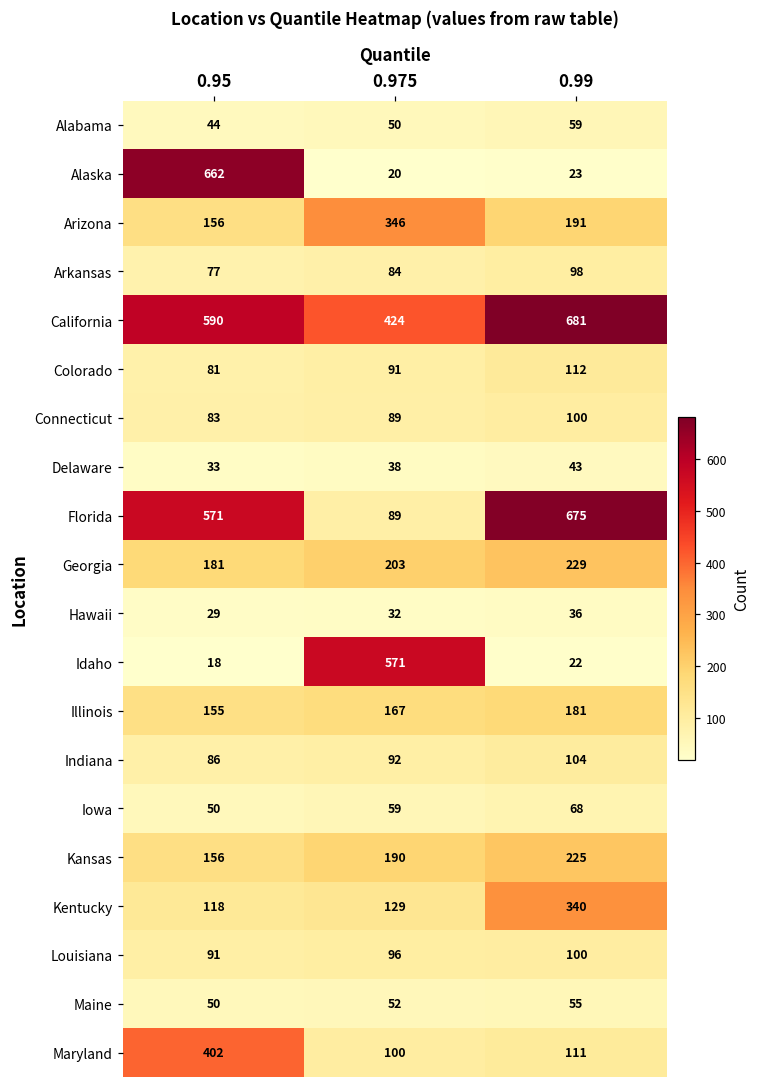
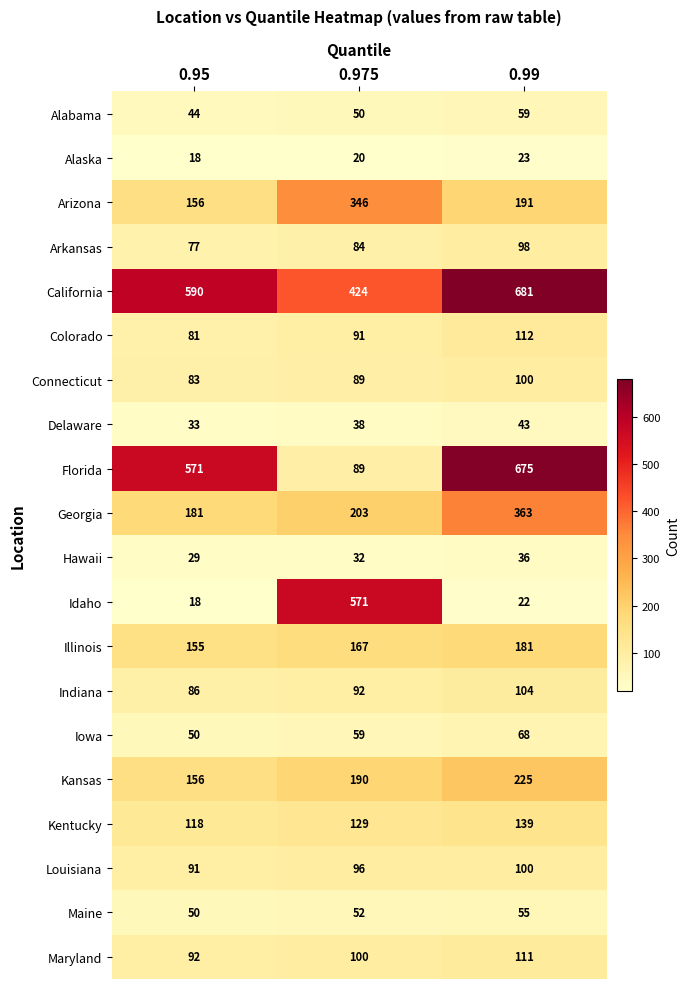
  {
    "Alabama": {
      "0.95": 44,
      "0.975": 50,
      "0.99": 59
    },
    "Alaska": {
-     "0.95": 662,
+     "0.95": 18,
      "0.975": 20,
      "0.99": 23
    },
    "Arizona": {
      "0.95": 156,
      "0.975": 346,
      "0.99": 191
    },
    "Arkansas": {
      "0.95": 77,
      "0.975": 84,
      "0.99": 98
    },
    "California": {
      "0.95": 590,
      "0.975": 424,
      "0.99": 681
    },
    "Colorado": {
      "0.95": 81,
      "0.975": 91,
      "0.99": 112
    },
    "Connecticut": {
      "0.95": 83,
      "0.975": 89,
      "0.99": 100
    },
    "Delaware": {
      "0.95": 33,
      "0.975": 38,
      "0.99": 43
    },
    "Florida": {
      "0.95": 571,
      "0.975": 89,
      "0.99": 675
    },
    "Georgia": {
      "0.95": 181,
      "0.975": 203,
-     "0.99": 229
+     "0.99": 363
    },
    "Hawaii": {
      "0.95": 29,
      "0.975": 32,
      "0.99": 36
    },
    "Idaho": {
      "0.95": 18,
      "0.975": 571,
      "0.99": 22
    },
    "Illinois": {
      "0.95": 155,
      "0.975": 167,
      "0.99": 181
    },
    "Indiana": {
      "0.95": 86,
      "0.975": 92,
      "0.99": 104
    },
    "Iowa": {
      "0.95": 50,
      "0.975": 59,
      "0.99": 68
    },
    "Kansas": {
      "0.95": 156,
      "0.975": 190,
      "0.99": 225
    },
    "Kentucky": {
      "0.95": 118,
      "0.975": 129,
-     "0.99": 340
+     "0.99": 139
    },
    "Louisiana": {
      "0.95": 91,
      "0.975": 96,
      "0.99": 100
    },
    "Maine": {
      "0.95": 50,
      "0.975": 52,
      "0.99": 55
    },
    "Maryland": {
-     "0.95": 402,
+     "0.95": 92,
      "0.975": 100,
      "0.99": 111
    }
  }
